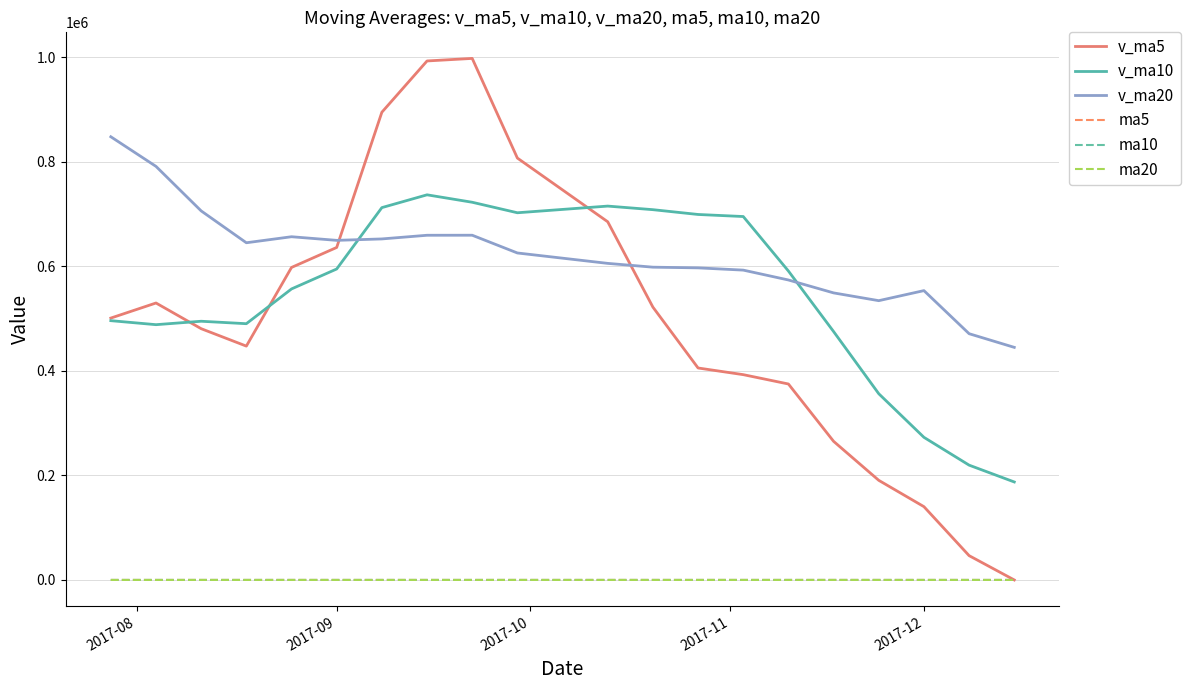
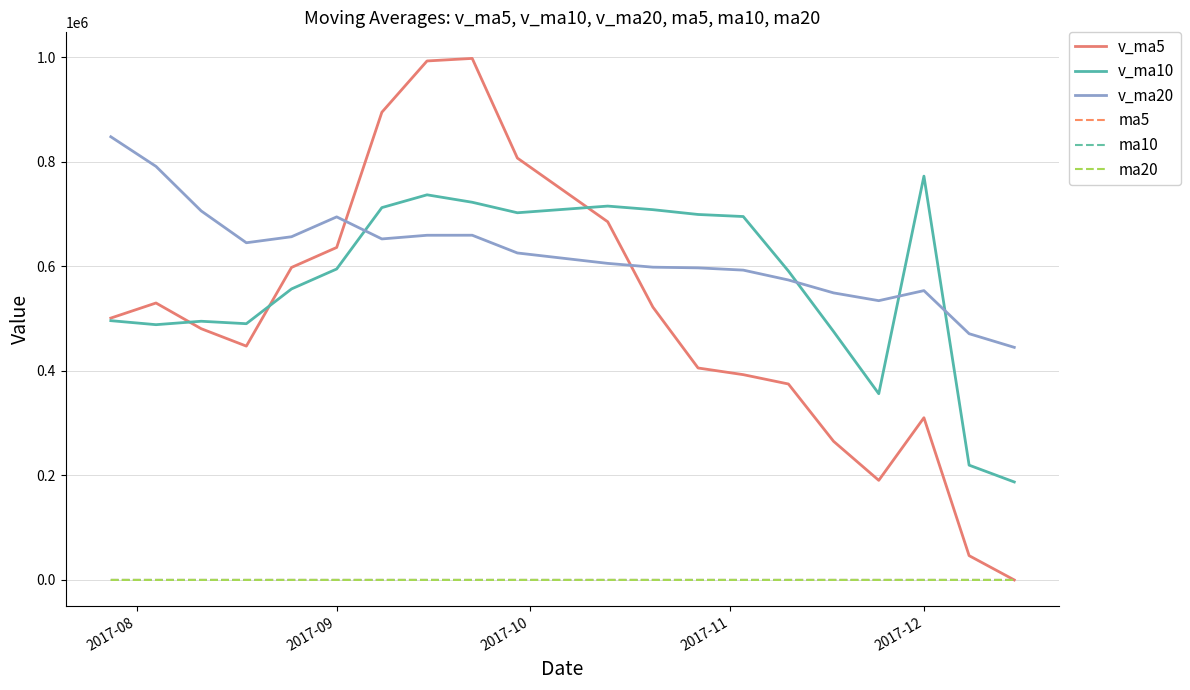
  {
    "v_ma5": {
      "2017-09": 640000,
-     "2017-12": 140000
+     "2017-12": 310000
    },
    "v_ma10": {
      "2017-09": 590000,
-     "2017-12": 270000
+     "2017-12": 770000
    },
    "v_ma20": {
-     "2017-09": 650000,
+     "2017-09": 690000,
      "2017-12": 550000
    },
    "ma20": {
      "2017-09": 0,
      "2017-12": 0
    }
  }
